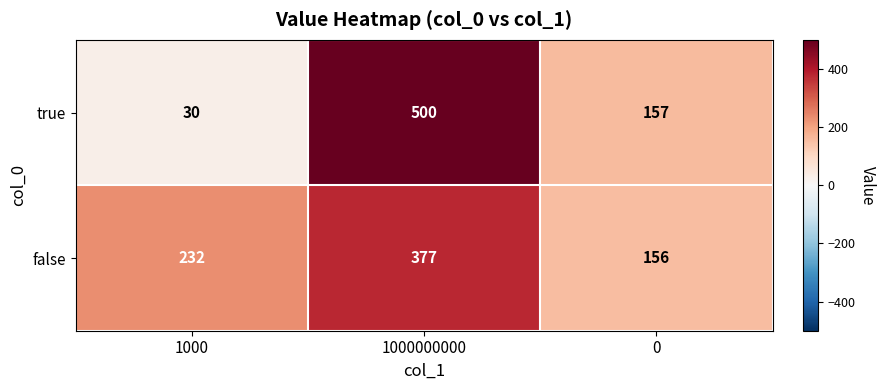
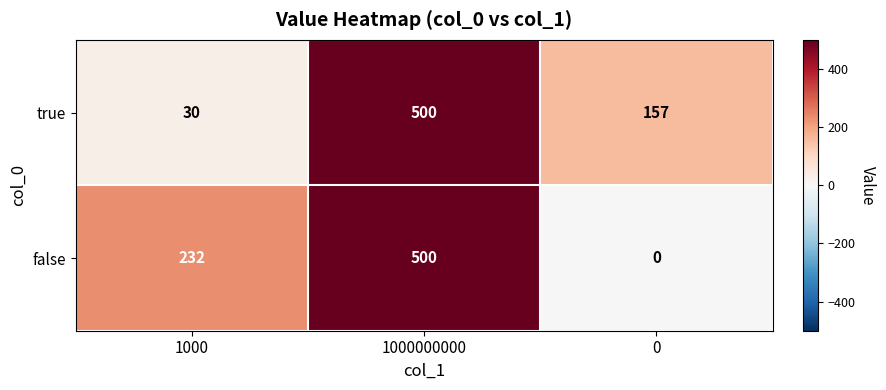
  {
    "true": {
      "1000": 30,
      "1000000000": 500,
      "0": 157
    },
    "false": {
      "1000": 232,
-     "1000000000": 377,
-     "0": 156
+     "1000000000": 500,
+     "0": 0
    }
  }
